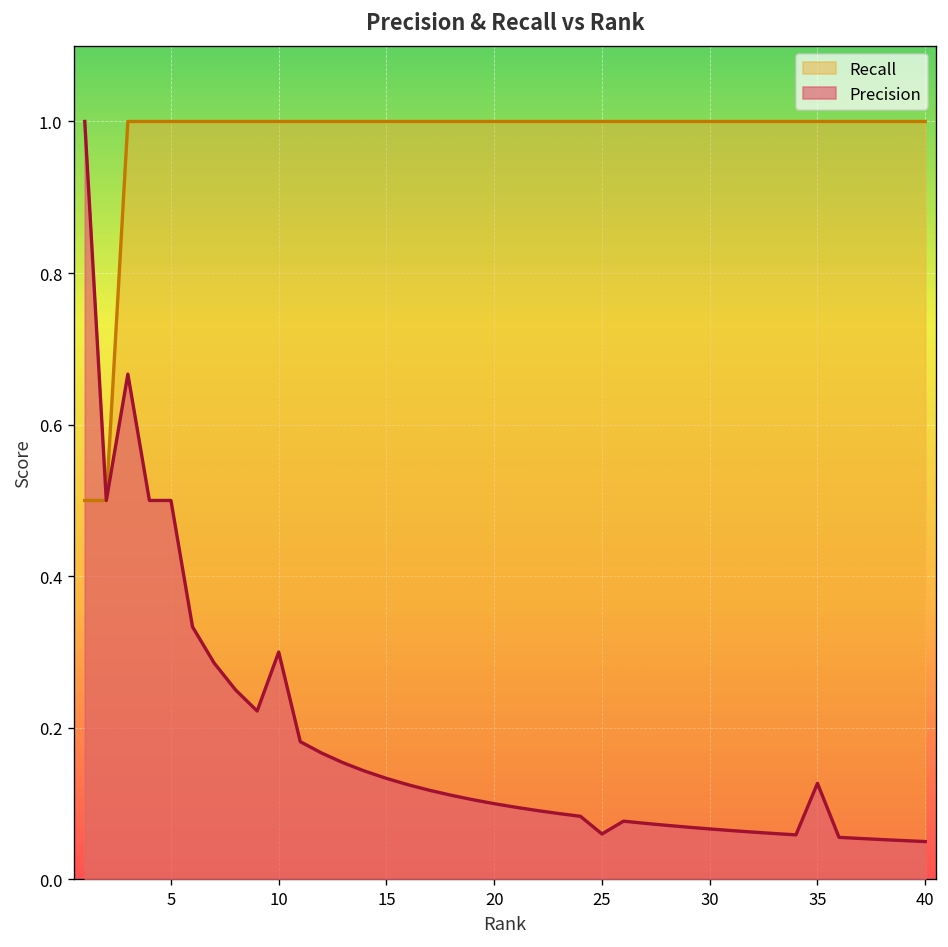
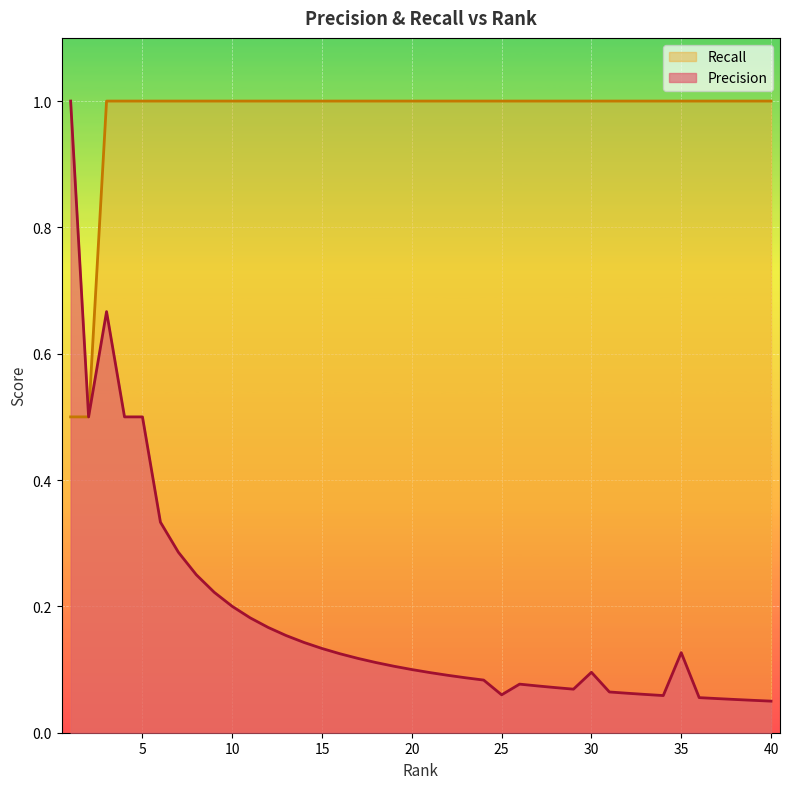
  {
    "Recall": {
      "5": 1.00,
      "10": 1.00,
      "15": 1.00,
      "20": 1.00,
      "25": 1.00,
      "30": 1.00,
      "35": 1.00,
      "40": 1.00
    },
    "Precision": {
      "5": 0.50,
-     "10": 0.3,
+     "10": 0.2,
      "15": 0.13,
      "20": 0.10,
      "25": 0.06,
-     "30": 0.07,
+     "30": 0.10,
      "35": 0.13,
      "40": 0.05
    }
  }
